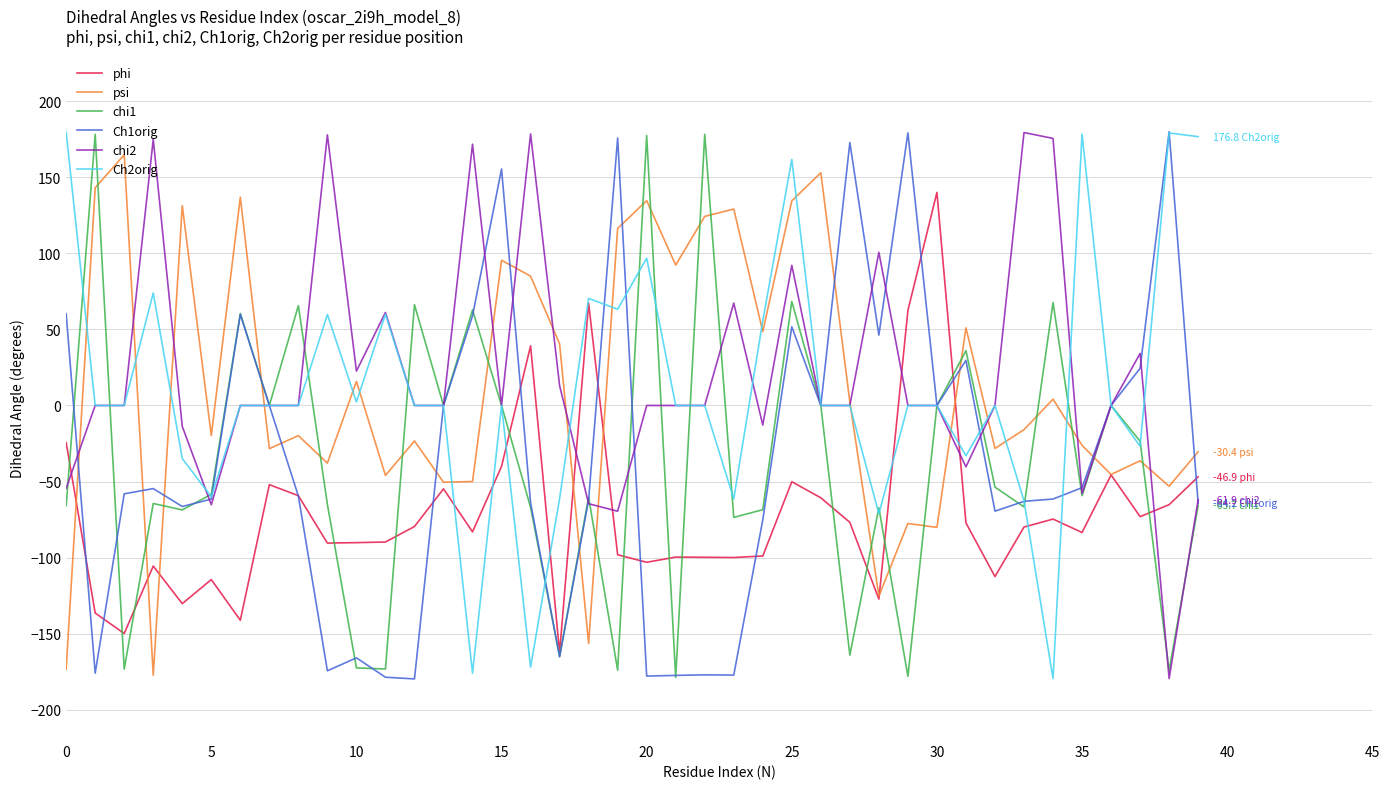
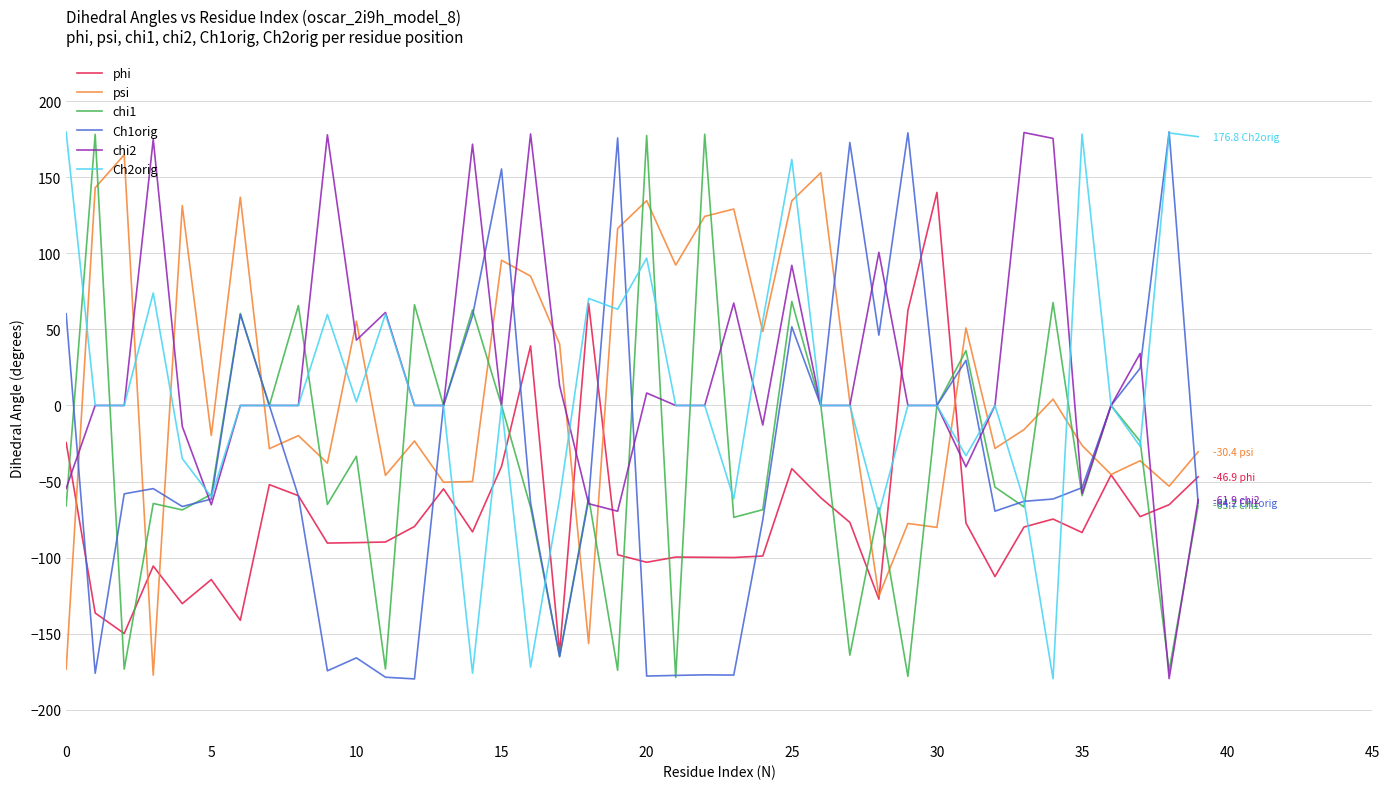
  {
    "phi": {
      "0": -24,
      "5": -114,
      "10": -90,
      "15": -40,
      "20": -103,
-     "25": -50,
+     "25": -42,
      "30": 140,
      "35": -84
    },
    "psi": {
      "0": -173,
      "5": -20,
-     "10": 16,
+     "10": 55,
      "15": 95,
      "20": 135,
      "25": 135,
      "30": -80,
      "35": -26
    },
    "chi1": {
      "0": -66,
-     "10": -173,
+     "10": -33,
      "20": 177,
      "25": 68
    },
    "Ch1orig": {
      "0": 60,
      "10": -166,
      "15": 156,
      "20": -178,
      "25": 52,
      "35": -54
    },
    "chi2": {
      "0": -55,
      "5": -65,
-     "10": 23,
-     "20": 0,
+     "10": 43,
+     "20": 8,
      "25": 92
    },
    "Ch2orig": {
      "0": 180,
      "10": 2,
      "20": 97,
      "25": 162,
      "35": 178
    }
  }
